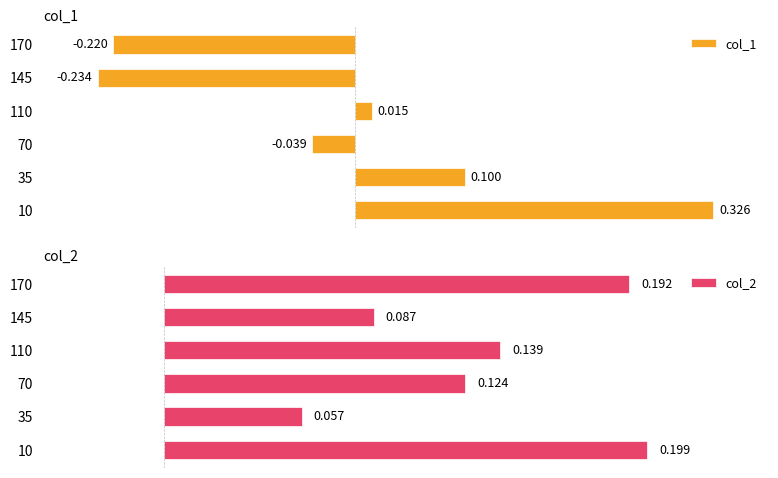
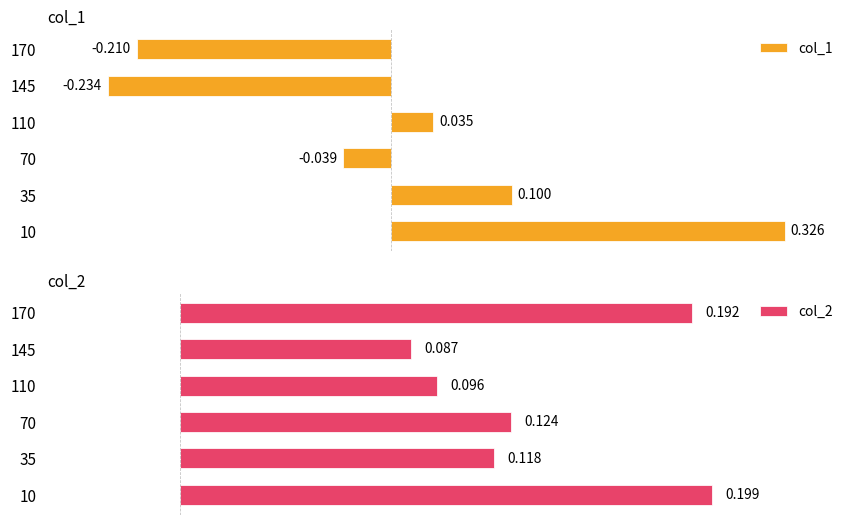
  {
    "col_1": {
-     "170": -0.220,
+     "170": -0.210,
      "145": -0.234,
-     "110": 0.015,
+     "110": 0.035,
      "70": -0.039,
      "35": 0.100,
      "10": 0.326
    },
    "col_2": {
      "170": 0.192,
      "145": 0.087,
-     "110": 0.139,
+     "110": 0.096,
      "70": 0.124,
-     "35": 0.057,
+     "35": 0.118,
      "10": 0.199
    }
  }
